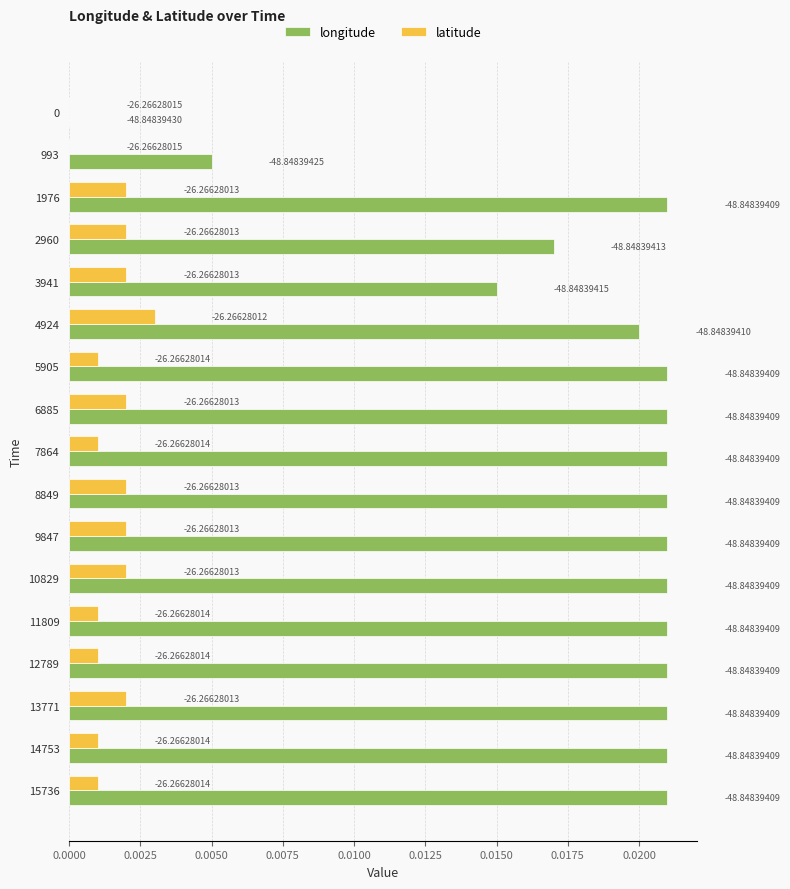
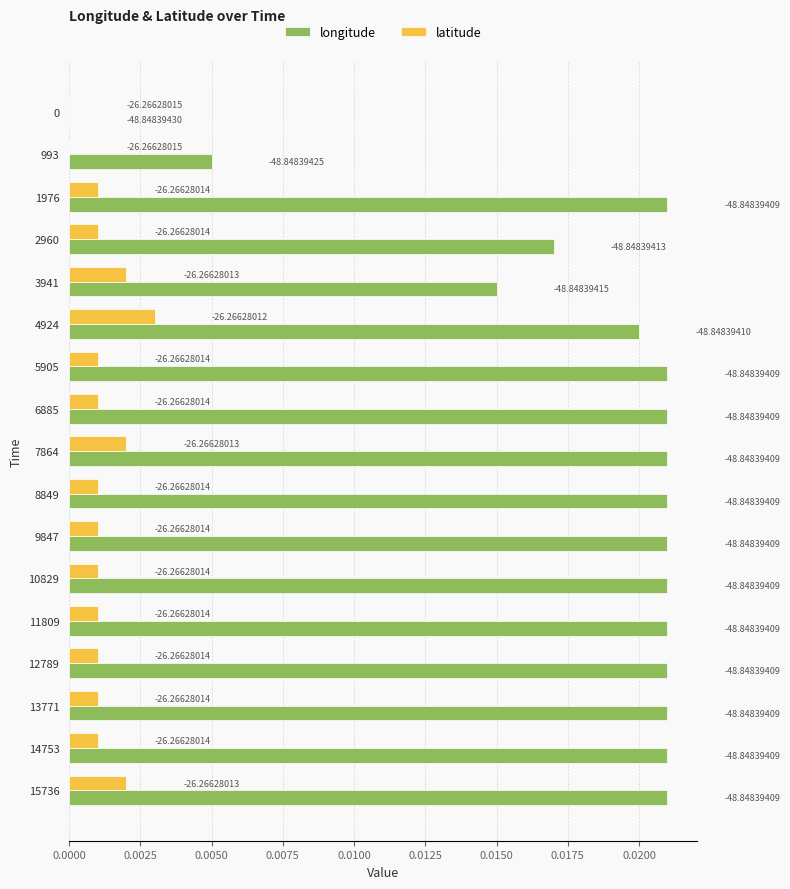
  {
    "longitude": {
      "0": 0.0000,
      "1976": 0.0210,
      "2960": 0.0170,
      "3941": 0.0150,
      "4924": 0.0200,
      "5905": 0.0210,
      "6885": 0.0210,
      "7864": 0.0210,
      "8849": 0.0210,
      "9847": 0.0210,
      "10829": 0.0210,
      "11809": 0.0210,
      "12789": 0.0210,
      "13771": 0.0210,
      "14753": 0.0210,
      "15736": 0.0210
    },
    "latitude": {
-     "1976": -26.26628013,
-     "2960": -26.26628013,
-     "6885": -26.26628013,
-     "7864": -26.26628014,
-     "8849": -26.26628013,
-     "9847": -26.26628013,
-     "10829": -26.26628013,
-     "13771": -26.26628013,
-     "15736": -26.26628014
+     "1976": -26.26628014,
+     "2960": -26.26628014,
+     "6885": -26.26628014,
+     "7864": -26.26628013,
+     "8849": -26.26628014,
+     "9847": -26.26628014,
+     "10829": -26.26628014,
+     "13771": -26.26628014,
+     "15736": -26.26628013
    }
  }
